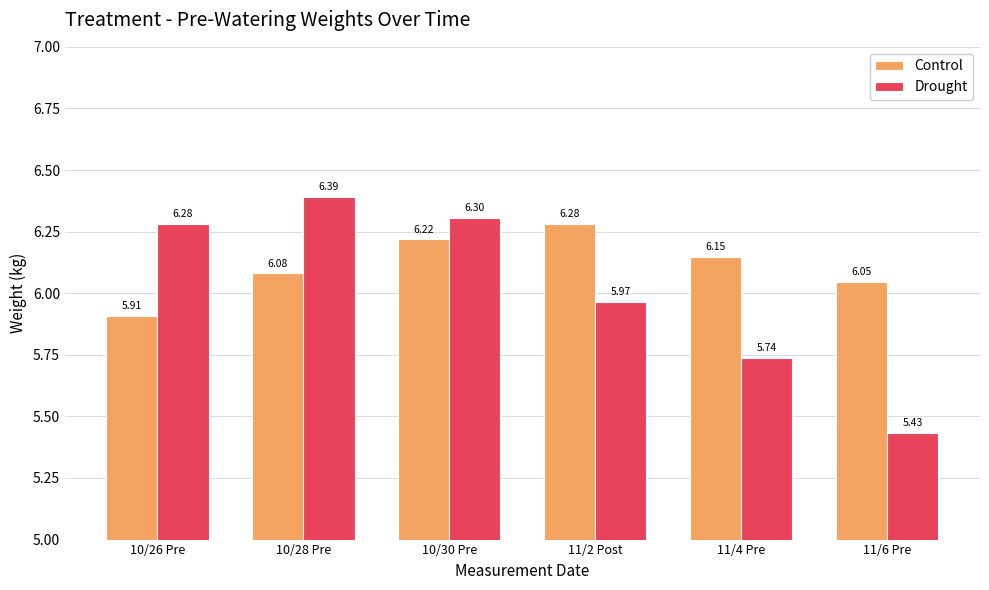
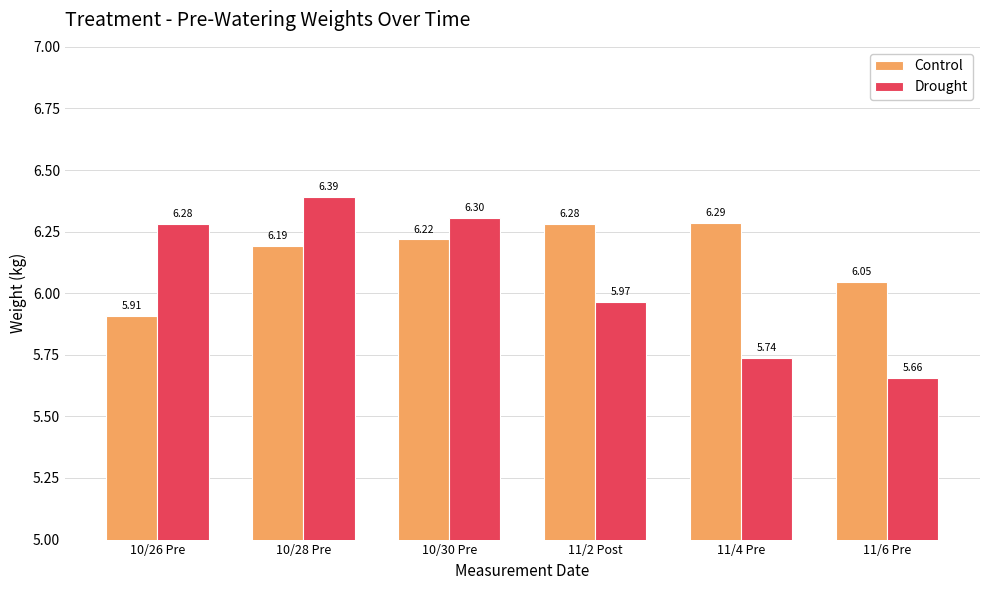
  {
    "Control": {
      "10/26 Pre": 5.91,
-     "10/28 Pre": 6.08,
+     "10/28 Pre": 6.19,
      "10/30 Pre": 6.22,
      "11/2 Post": 6.28,
-     "11/4 Pre": 6.15,
+     "11/4 Pre": 6.29,
      "11/6 Pre": 6.05
    },
    "Drought": {
      "10/26 Pre": 6.28,
      "10/28 Pre": 6.39,
      "10/30 Pre": 6.30,
      "11/2 Post": 5.97,
      "11/4 Pre": 5.74,
-     "11/6 Pre": 5.43
+     "11/6 Pre": 5.66
    }
  }
